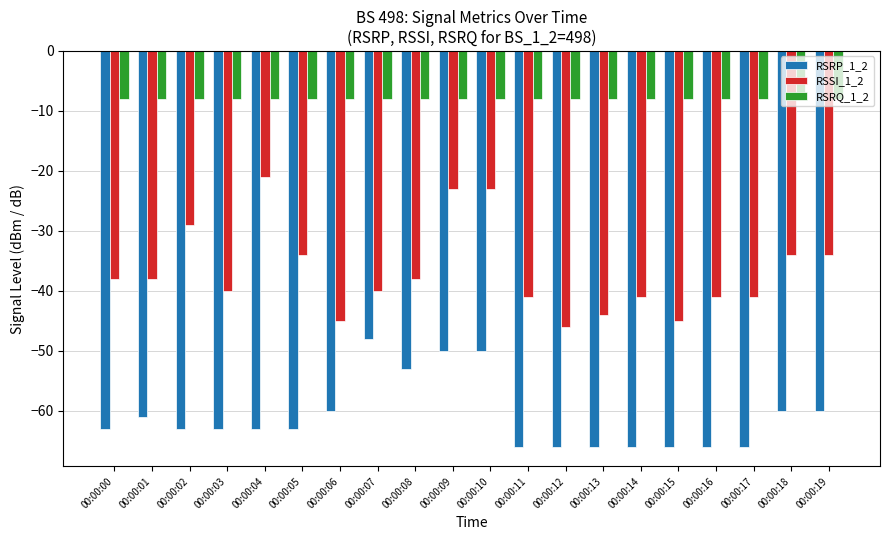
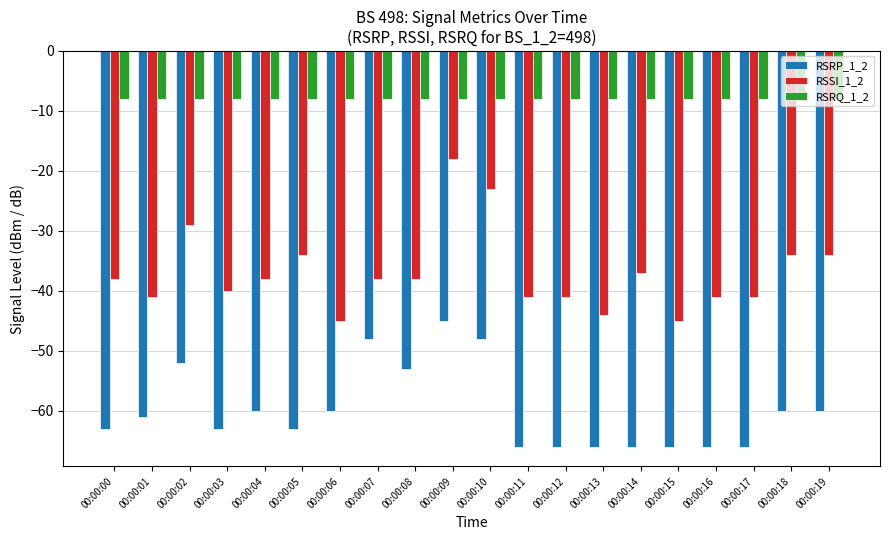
  {
    "RSRP_1_2": {
      "00:00:00": -63,
      "00:00:01": -61,
-     "00:00:02": -63,
+     "00:00:02": -52,
      "00:00:03": -63,
-     "00:00:04": -63,
+     "00:00:04": -60,
      "00:00:05": -63,
      "00:00:06": -60,
      "00:00:07": -48,
      "00:00:08": -53,
-     "00:00:09": -50,
-     "00:00:10": -50,
+     "00:00:09": -45,
+     "00:00:10": -48,
      "00:00:11": -66,
      "00:00:12": -66,
      "00:00:13": -66,
      "00:00:14": -66,
      "00:00:15": -66,
      "00:00:16": -66,
      "00:00:17": -66,
      "00:00:18": -60,
      "00:00:19": -60
    },
    "RSSI_1_2": {
      "00:00:00": -38,
-     "00:00:01": -38,
+     "00:00:01": -41,
      "00:00:02": -29,
      "00:00:03": -40,
-     "00:00:04": -21,
+     "00:00:04": -38,
      "00:00:05": -34,
      "00:00:06": -45,
-     "00:00:07": -40,
+     "00:00:07": -38,
      "00:00:08": -38,
-     "00:00:09": -23,
+     "00:00:09": -18,
      "00:00:10": -23,
      "00:00:11": -41,
-     "00:00:12": -46,
+     "00:00:12": -41,
      "00:00:13": -44,
-     "00:00:14": -41,
+     "00:00:14": -37,
      "00:00:15": -45,
      "00:00:16": -41,
      "00:00:17": -41,
      "00:00:18": -34,
      "00:00:19": -34
    },
    "RSRQ_1_2": {
      "00:00:00": -8,
      "00:00:01": -8,
      "00:00:02": -8,
      "00:00:03": -8,
      "00:00:04": -8,
      "00:00:05": -8,
      "00:00:06": -8,
      "00:00:07": -8,
      "00:00:08": -8,
      "00:00:09": -8,
      "00:00:10": -8,
      "00:00:11": -8,
      "00:00:12": -8,
      "00:00:13": -8,
      "00:00:14": -8,
      "00:00:15": -8,
      "00:00:16": -8,
      "00:00:17": -8
    }
  }
